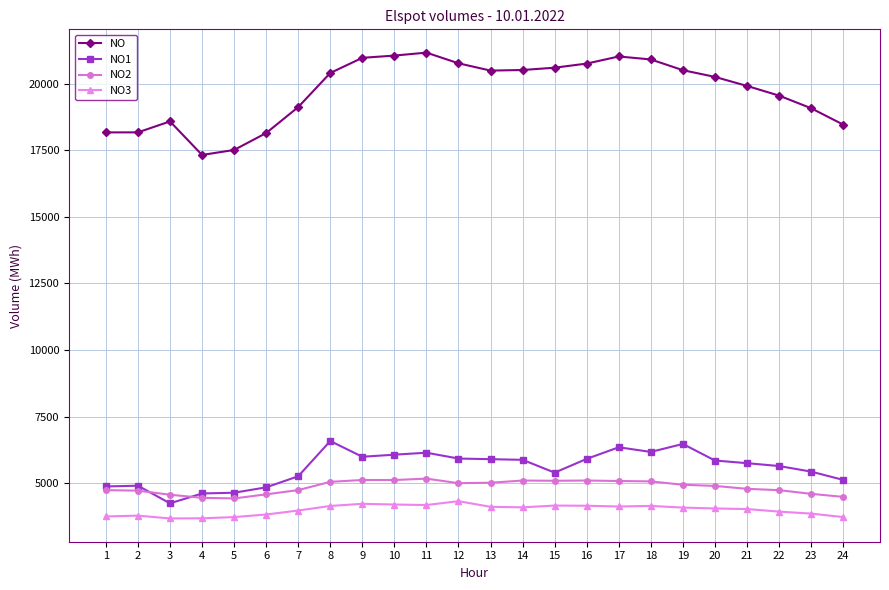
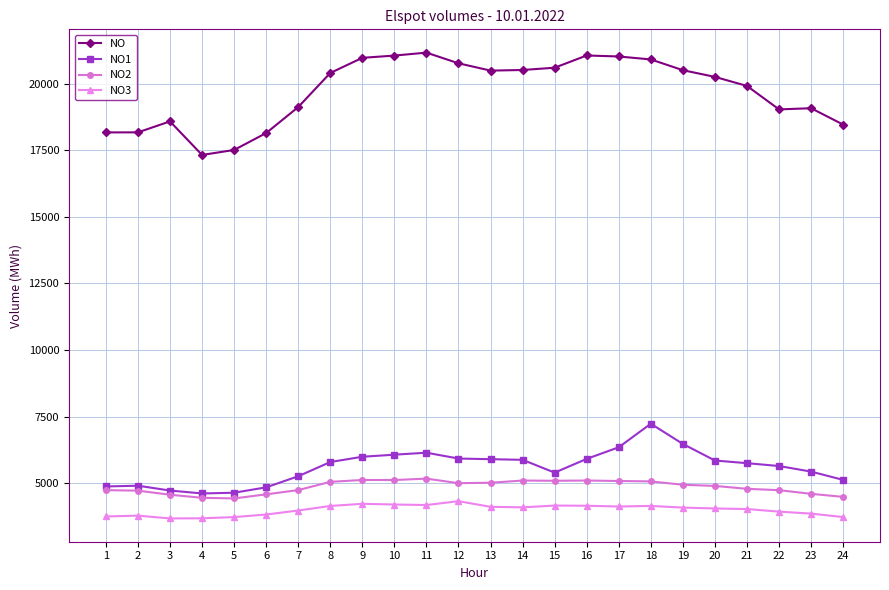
  {
    "NO": {
      "1": 18200,
      "2": 18200,
      "3": 18600,
      "4": 17300,
      "5": 17500,
      "6": 18100,
      "7": 19100,
      "8": 20400,
      "9": 21000,
      "10": 21000,
      "11": 21200,
      "12": 20800,
      "13": 20500,
      "14": 20500,
      "15": 20600,
-     "16": 20700,
+     "16": 21100,
      "17": 21000,
      "18": 20900,
      "19": 20500,
      "20": 20200,
      "21": 19900,
-     "22": 19500,
+     "22": 19000,
      "23": 19100,
      "24": 18500
    },
    "NO1": {
      "1": 4900,
      "2": 4900,
-     "3": 4200,
+     "3": 4700,
      "4": 4600,
      "5": 4600,
      "6": 4800,
      "7": 5300,
-     "8": 6600,
+     "8": 5800,
      "9": 6000,
      "10": 6100,
      "11": 6100,
      "12": 5900,
      "13": 5900,
      "14": 5900,
      "15": 5400,
      "16": 5900,
      "17": 6300,
-     "18": 6200,
+     "18": 7200,
      "19": 6500,
      "20": 5800,
      "21": 5700,
      "22": 5600,
      "23": 5400,
      "24": 5100
    }
  }
